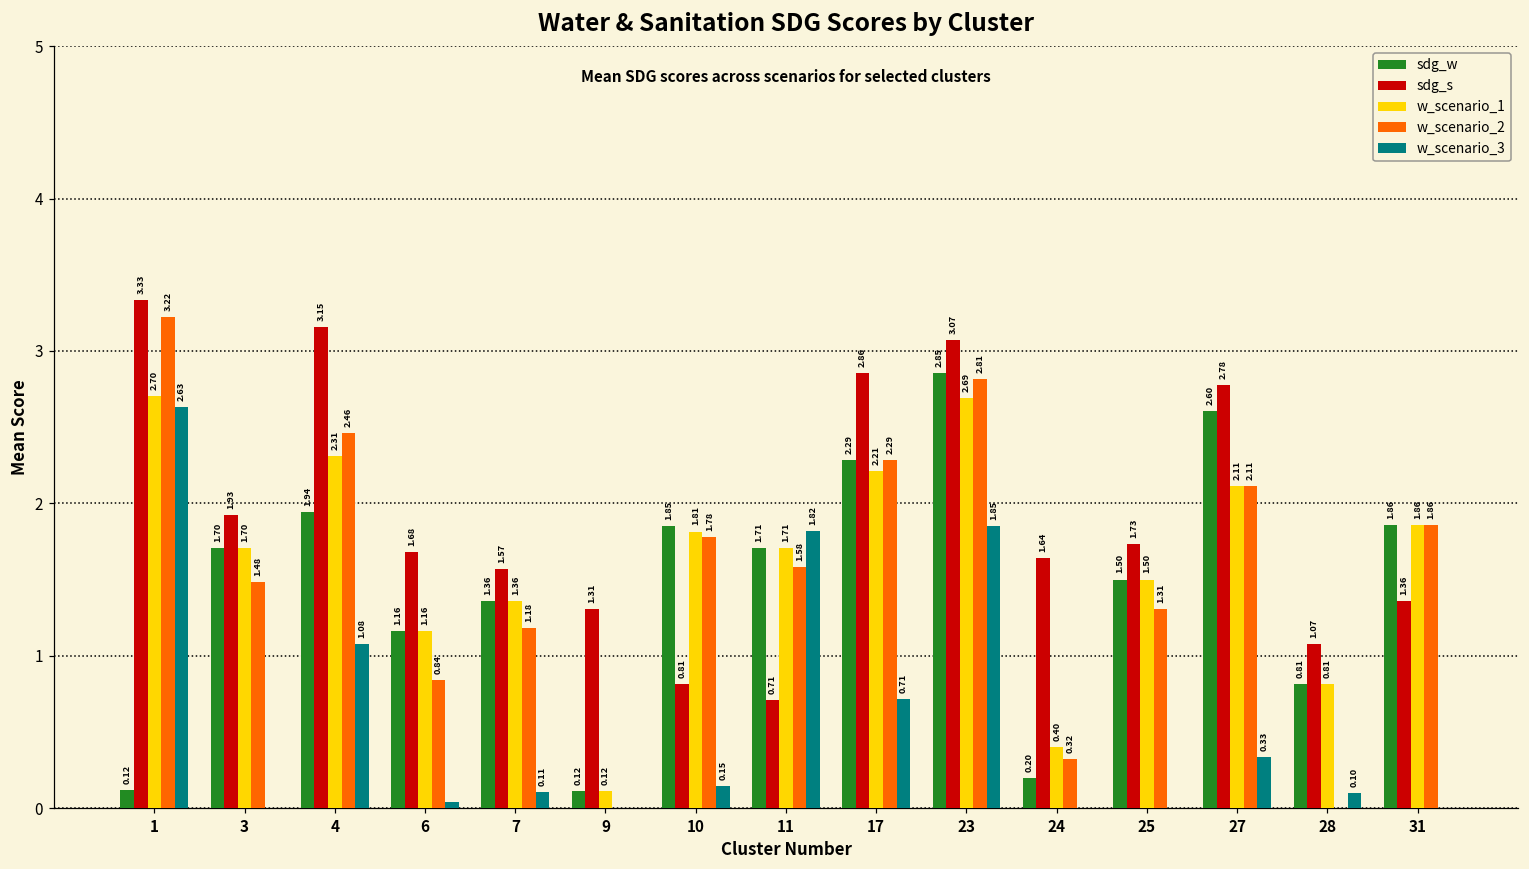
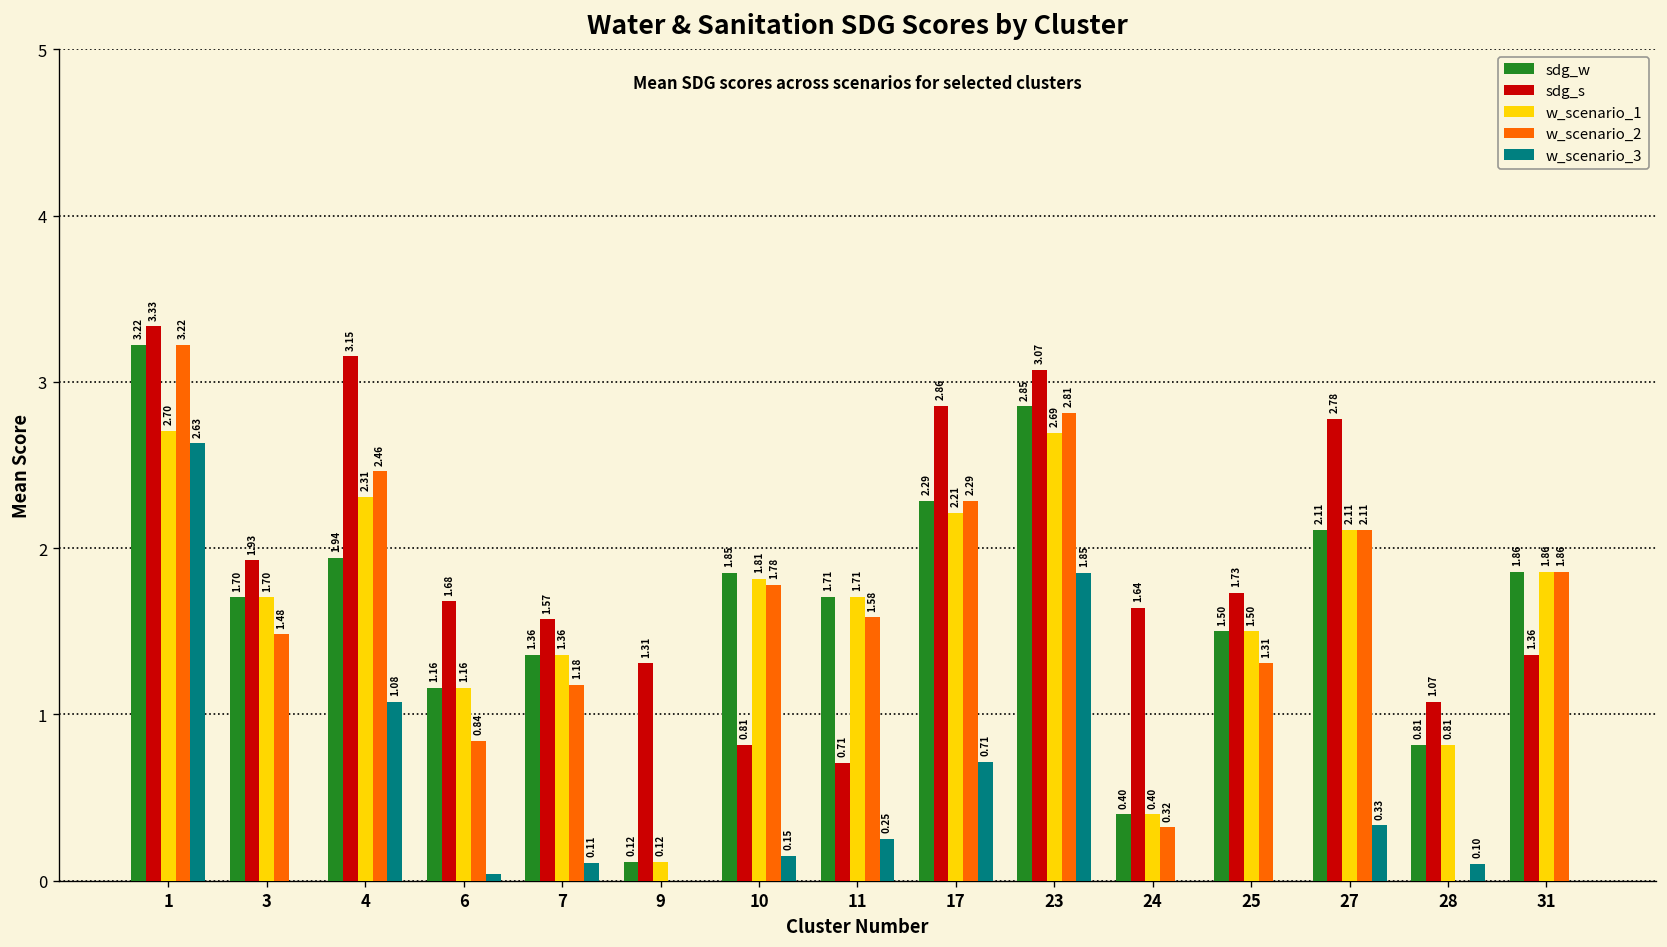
  {
    "sdg_w": {
-     "1": 0.12,
+     "1": 3.22,
      "3": 1.70,
      "4": 1.94,
      "6": 1.16,
      "7": 1.36,
      "9": 0.12,
      "10": 1.85,
      "11": 1.71,
      "17": 2.29,
      "23": 2.85,
-     "24": 0.20,
+     "24": 0.40,
      "25": 1.50,
-     "27": 2.60,
+     "27": 2.11,
      "28": 0.81,
      "31": 1.86
    },
    "sdg_s": {
      "1": 3.33,
      "3": 1.93,
      "4": 3.15,
      "6": 1.68,
      "7": 1.57,
      "9": 1.31,
      "10": 0.81,
      "11": 0.71,
      "17": 2.86,
      "23": 3.07,
      "24": 1.64,
      "25": 1.73,
      "27": 2.78,
      "28": 1.07,
      "31": 1.36
    },
    "w_scenario_1": {
      "1": 2.70,
      "3": 1.70,
      "4": 2.31,
      "6": 1.16,
      "7": 1.36,
      "9": 0.12,
      "10": 1.81,
      "11": 1.71,
      "17": 2.21,
      "23": 2.69,
      "24": 0.40,
      "25": 1.50,
      "27": 2.11,
      "28": 0.81,
      "31": 1.86
    },
    "w_scenario_2": {
      "1": 3.22,
      "3": 1.48,
      "4": 2.46,
      "6": 0.84,
      "7": 1.18,
      "10": 1.78,
      "11": 1.58,
      "17": 2.29,
      "23": 2.81,
      "24": 0.32,
      "25": 1.31,
      "27": 2.11,
      "31": 1.86
    },
    "w_scenario_3": {
      "1": 2.63,
      "4": 1.08,
      "7": 0.11,
      "10": 0.15,
-     "11": 1.82,
+     "11": 0.25,
      "17": 0.71,
      "23": 1.85,
      "27": 0.33,
      "28": 0.10
    }
  }
